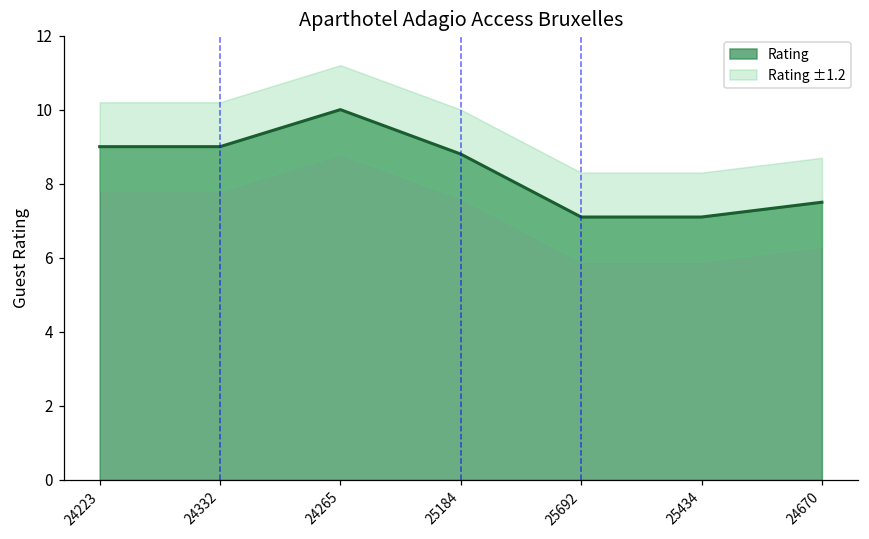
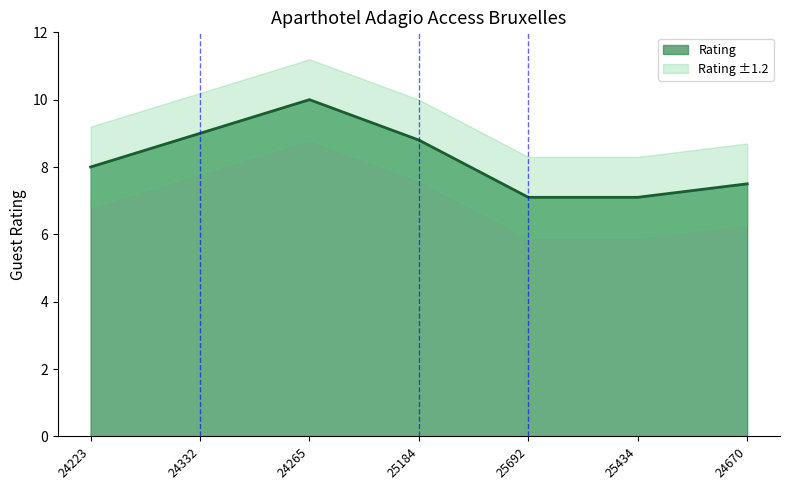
  {
    "Rating": {
-     "24223": 9,
+     "24223": 8,
      "24332": 9,
      "24265": 10,
      "25184": 8.8,
      "25692": 7.1,
      "25434": 7.1,
      "24670": 7.5
    }
  }
